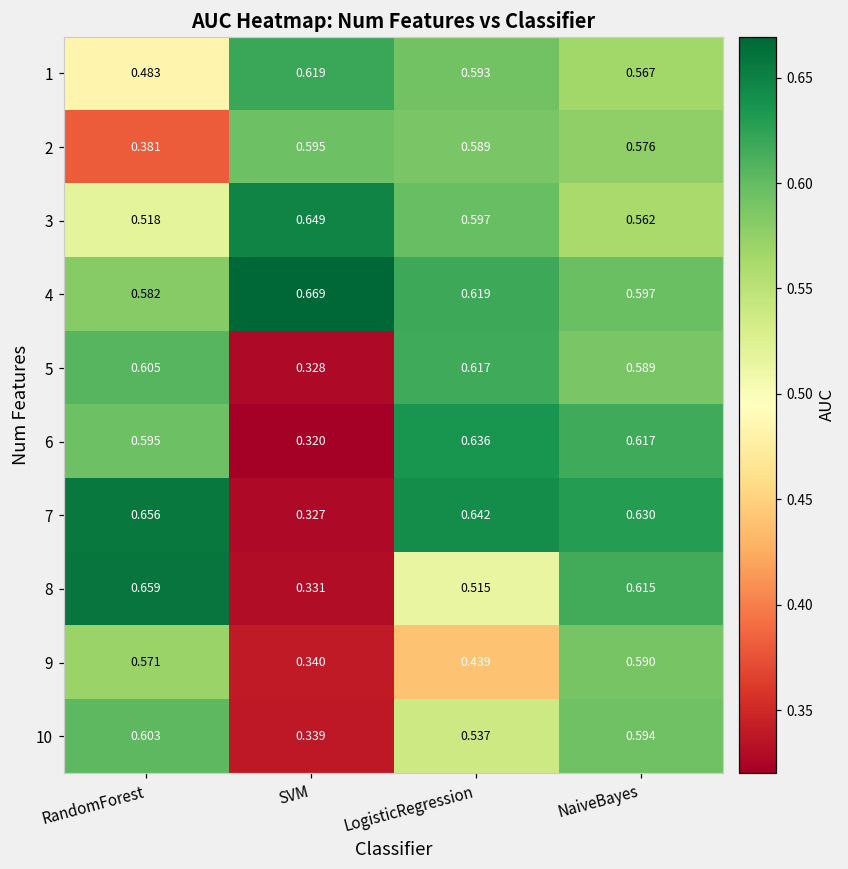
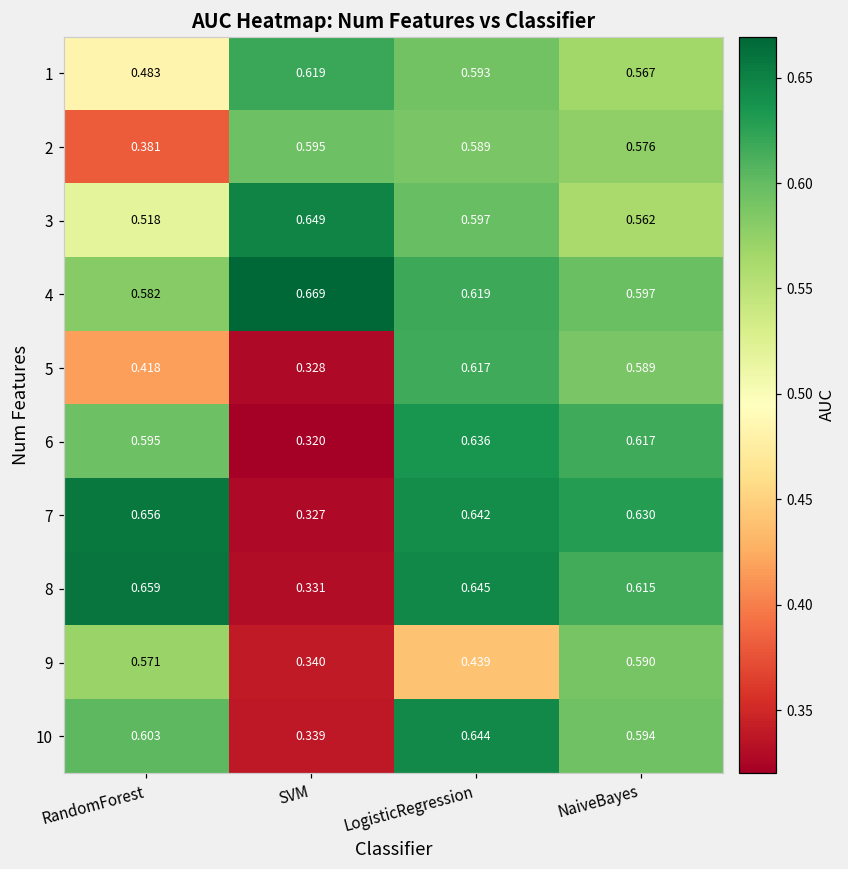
  {
    "1": {
      "RandomForest": 0.483,
      "SVM": 0.619,
      "LogisticRegression": 0.593,
      "NaiveBayes": 0.567
    },
    "2": {
      "RandomForest": 0.381,
      "SVM": 0.595,
      "LogisticRegression": 0.589,
      "NaiveBayes": 0.576
    },
    "3": {
      "RandomForest": 0.518,
      "SVM": 0.649,
      "LogisticRegression": 0.597,
      "NaiveBayes": 0.562
    },
    "4": {
      "RandomForest": 0.582,
      "SVM": 0.669,
      "LogisticRegression": 0.619,
      "NaiveBayes": 0.597
    },
    "5": {
-     "RandomForest": 0.605,
+     "RandomForest": 0.418,
      "SVM": 0.328,
      "LogisticRegression": 0.617,
      "NaiveBayes": 0.589
    },
    "6": {
      "RandomForest": 0.595,
      "SVM": 0.320,
      "LogisticRegression": 0.636,
      "NaiveBayes": 0.617
    },
    "7": {
      "RandomForest": 0.656,
      "SVM": 0.327,
      "LogisticRegression": 0.642,
      "NaiveBayes": 0.630
    },
    "8": {
      "RandomForest": 0.659,
      "SVM": 0.331,
-     "LogisticRegression": 0.515,
+     "LogisticRegression": 0.645,
      "NaiveBayes": 0.615
    },
    "9": {
      "RandomForest": 0.571,
      "SVM": 0.340,
      "LogisticRegression": 0.439,
      "NaiveBayes": 0.590
    },
    "10": {
      "RandomForest": 0.603,
      "SVM": 0.339,
-     "LogisticRegression": 0.537,
+     "LogisticRegression": 0.644,
      "NaiveBayes": 0.594
    }
  }
